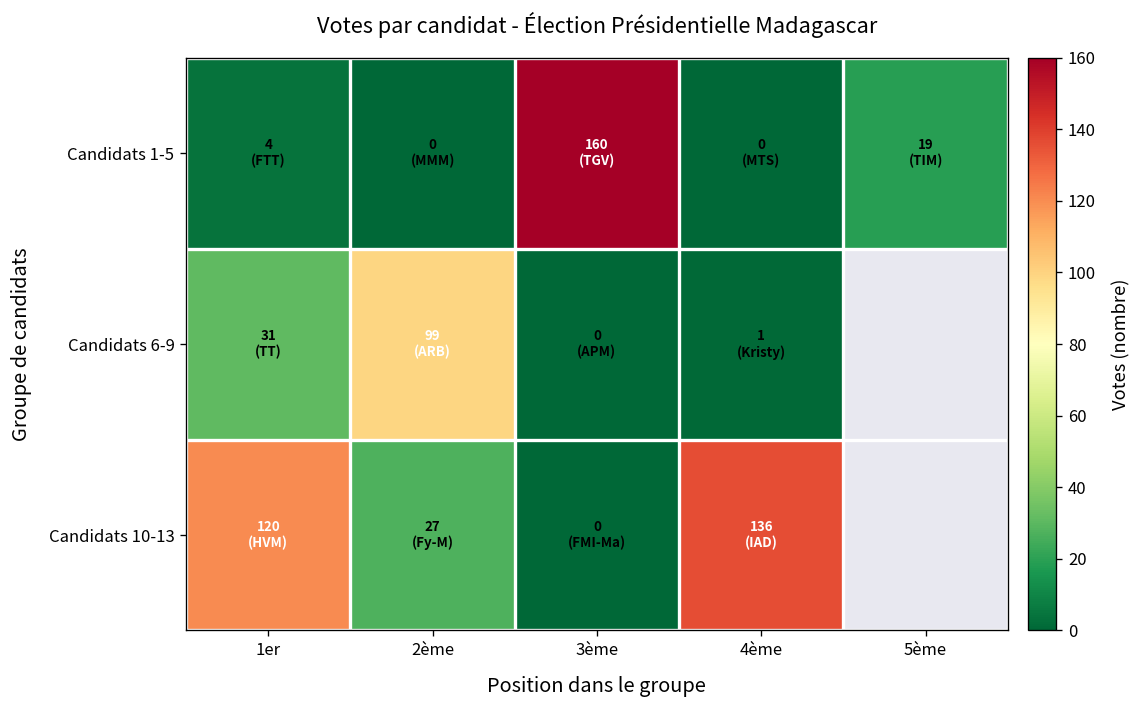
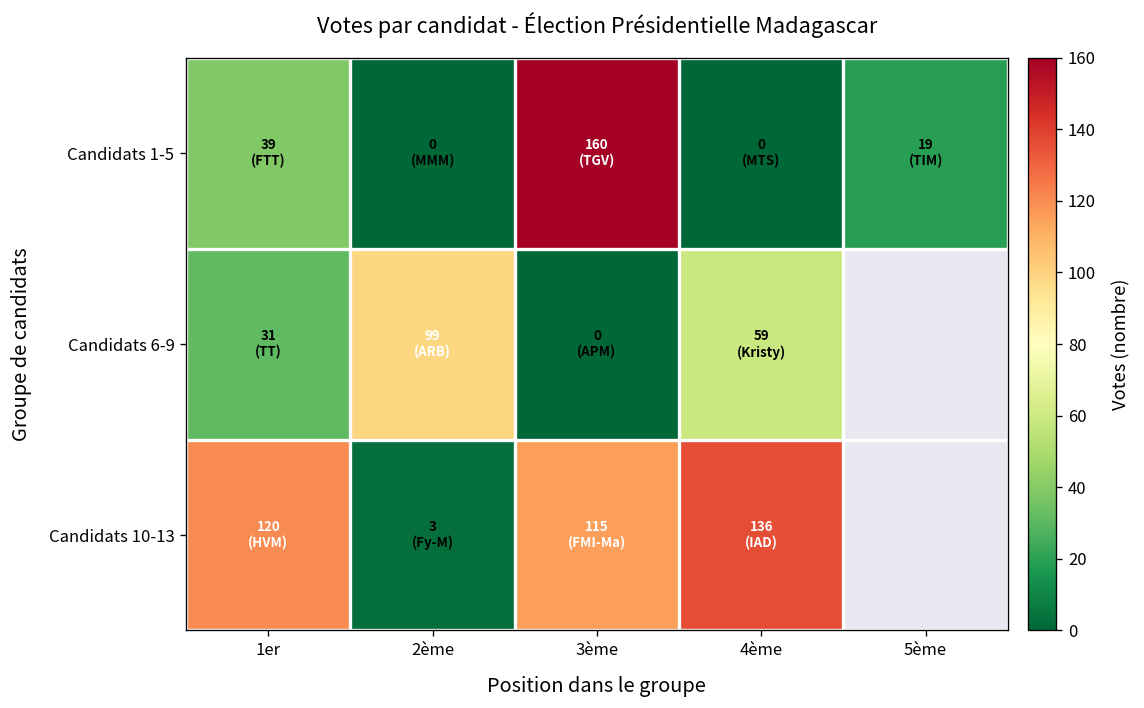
  {
    "Candidats 1-5": {
-     "1er": 4,
+     "1er": 39,
      "2ème": 0,
      "3ème": 160,
      "4ème": 0,
      "5ème": 19
    },
    "Candidats 6-9": {
      "1er": 31,
      "2ème": 99,
      "3ème": 0,
-     "4ème": 1
+     "4ème": 59
    },
    "Candidats 10-13": {
      "1er": 120,
-     "2ème": 27,
-     "3ème": 0,
+     "2ème": 3,
+     "3ème": 115,
      "4ème": 136
    }
  }
